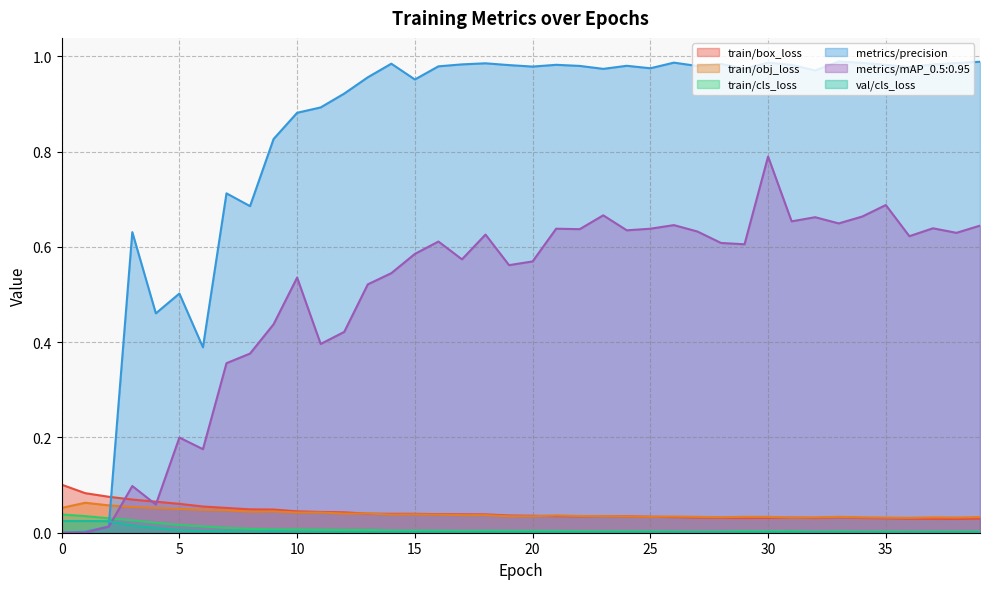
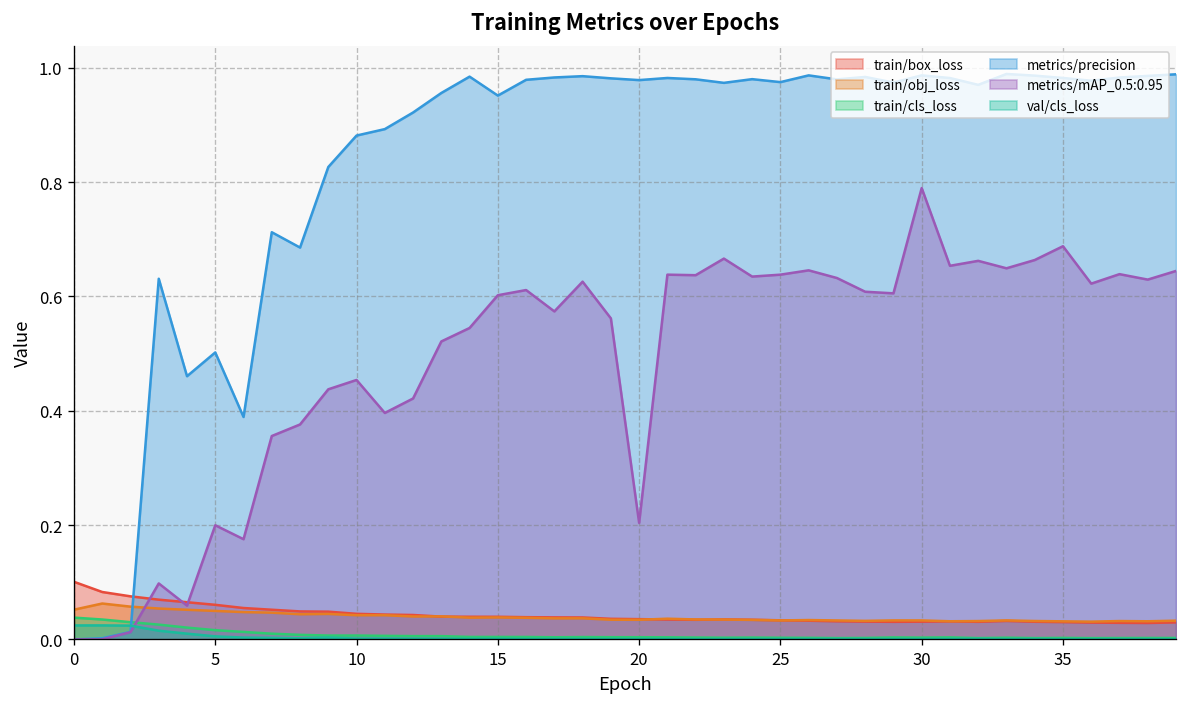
  {
    "metrics/mAP_0.5:0.95": {
      "5": 0.20,
-     "10": 0.54,
-     "15": 0.59,
-     "20": 0.57,
+     "10": 0.45,
+     "15": 0.60,
+     "20": 0.20,
      "25": 0.64,
      "30": 0.79,
      "35": 0.69
    }
  }
